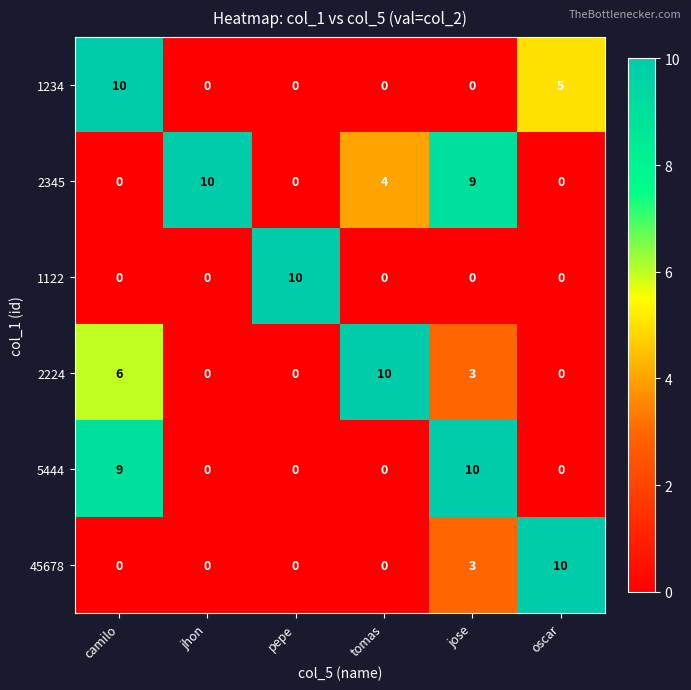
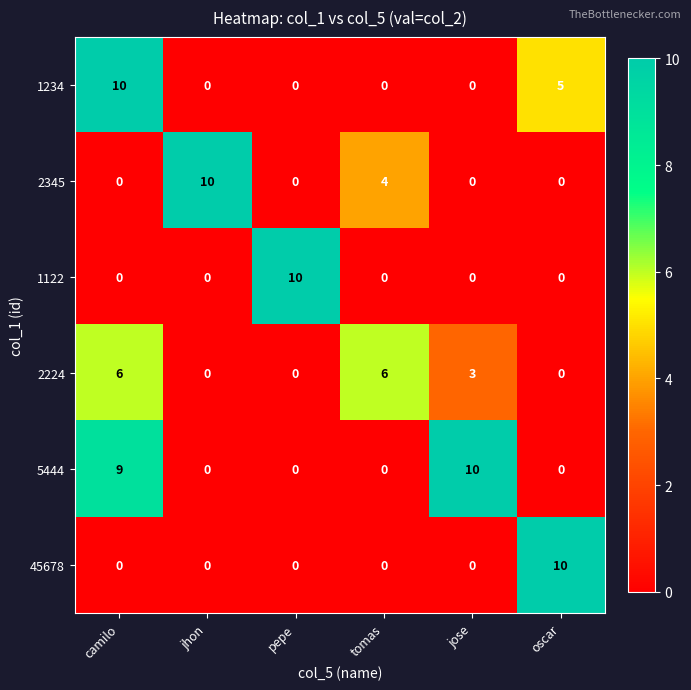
  {
    "1234": {
      "camilo": 10,
      "jhon": 0,
      "pepe": 0,
      "tomas": 0,
      "jose": 0,
      "oscar": 5
    },
    "2345": {
      "camilo": 0,
      "jhon": 10,
      "pepe": 0,
      "tomas": 4,
-     "jose": 9,
+     "jose": 0,
      "oscar": 0
    },
    "1122": {
      "camilo": 0,
      "jhon": 0,
      "pepe": 10,
      "tomas": 0,
      "jose": 0,
      "oscar": 0
    },
    "2224": {
      "camilo": 6,
      "jhon": 0,
      "pepe": 0,
-     "tomas": 10,
+     "tomas": 6,
      "jose": 3,
      "oscar": 0
    },
    "5444": {
      "camilo": 9,
      "jhon": 0,
      "pepe": 0,
      "tomas": 0,
      "jose": 10,
      "oscar": 0
    },
    "45678": {
      "camilo": 0,
      "jhon": 0,
      "pepe": 0,
      "tomas": 0,
-     "jose": 3,
+     "jose": 0,
      "oscar": 10
    }
  }
